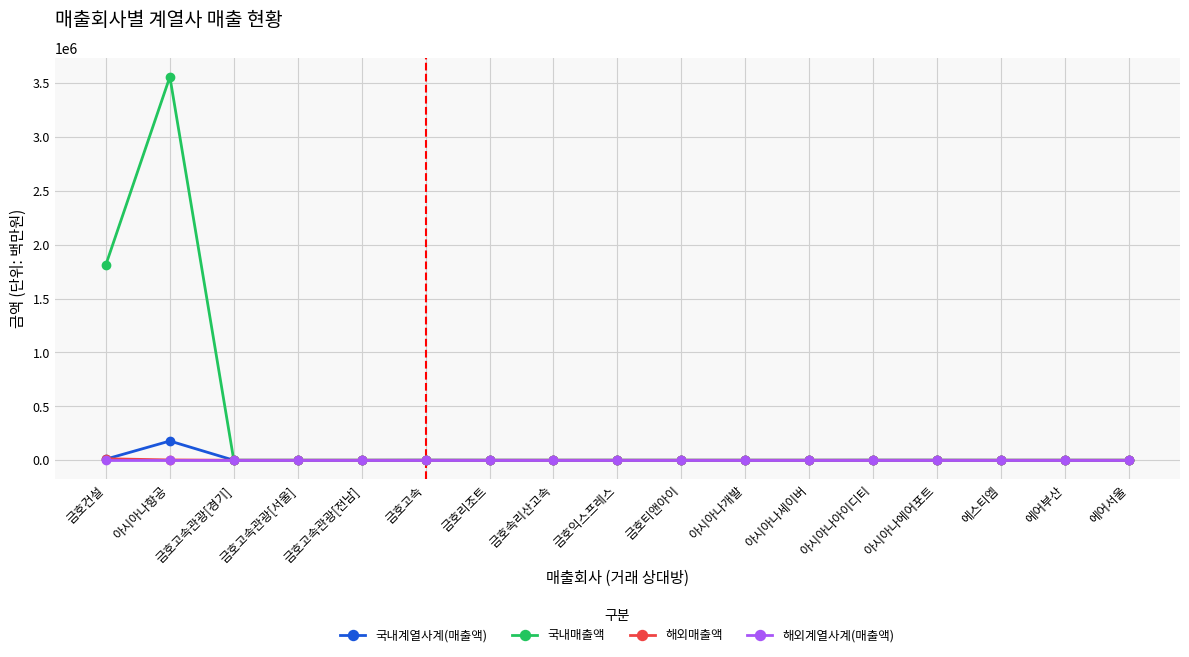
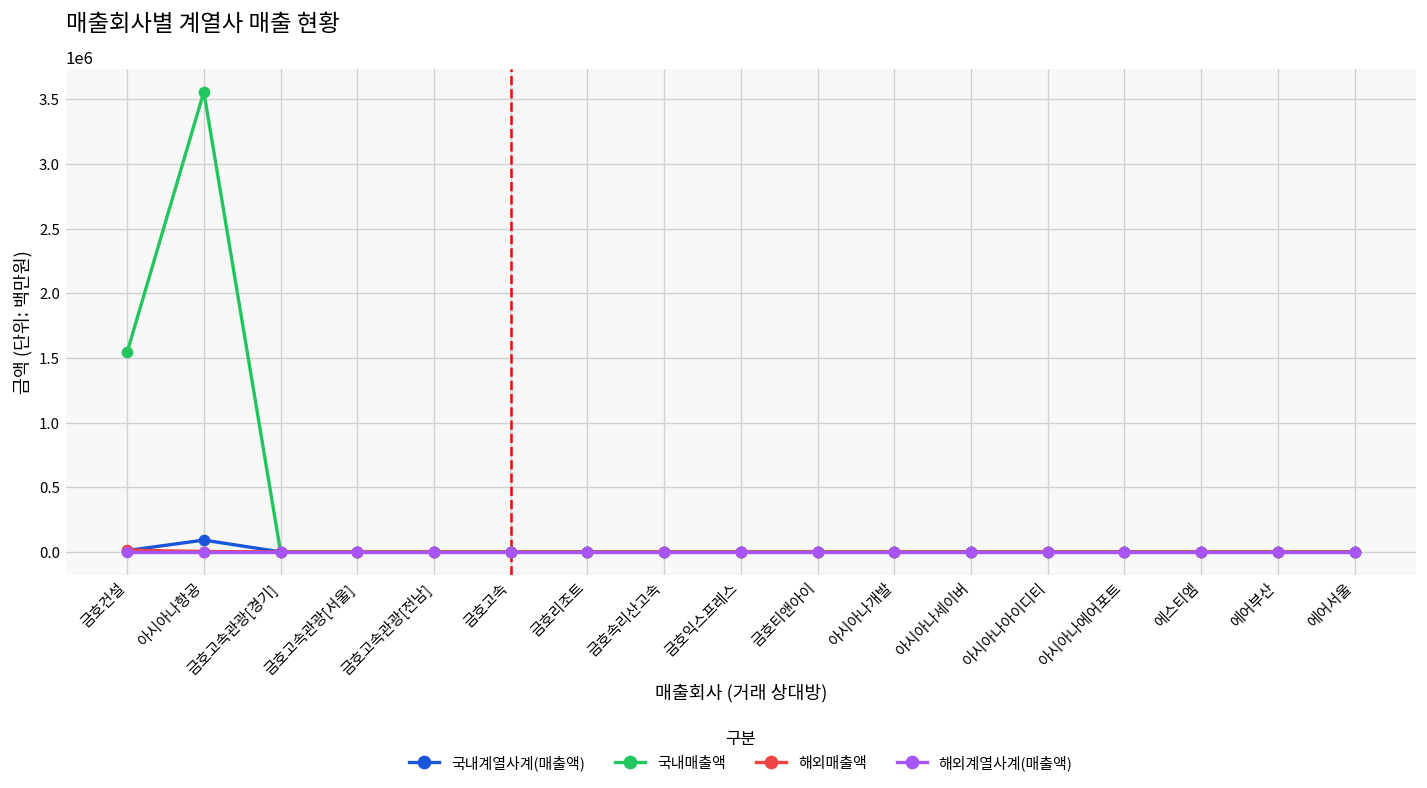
  {
    "국내계열사계(매출액)": {
-     "아시아나항공": 180000
+     "아시아나항공": 90000
    },
    "국내매출액": {
-     "금호건설": 1820000,
+     "금호건설": 1540000,
      "아시아나항공": 3560000
    }
  }
